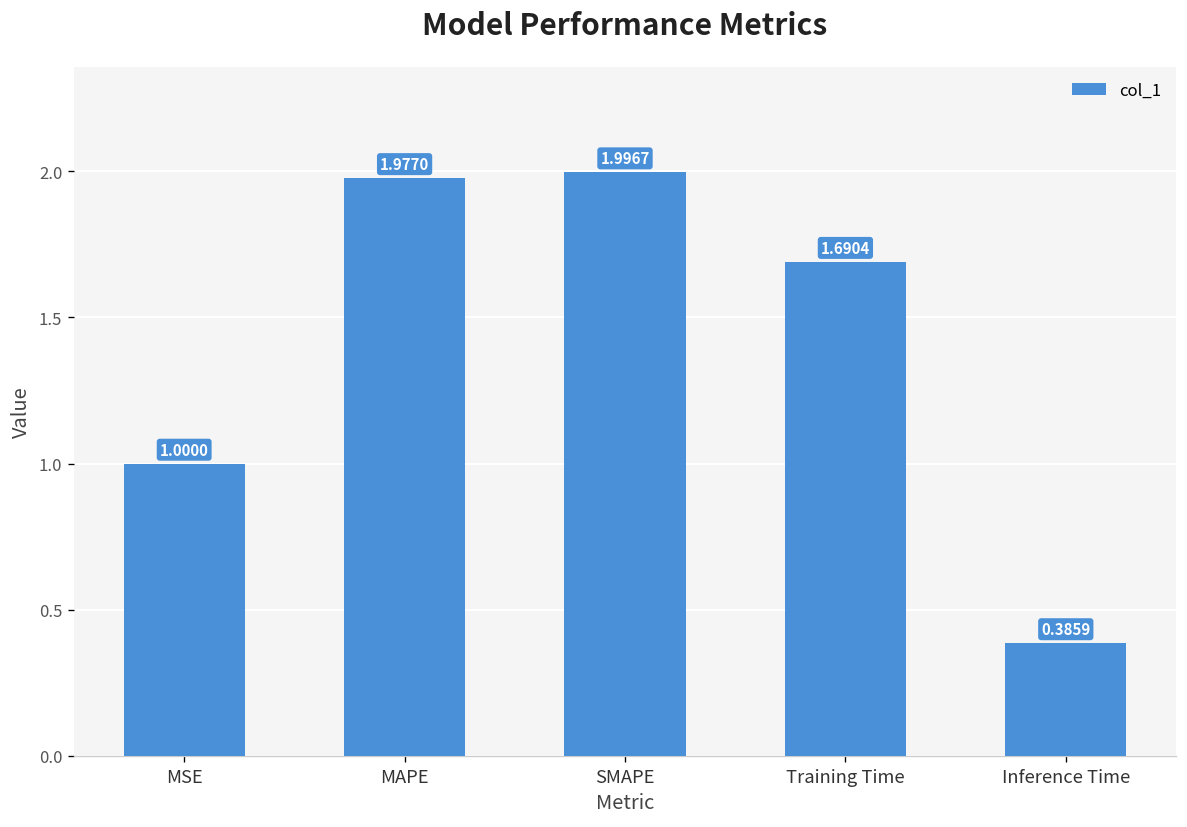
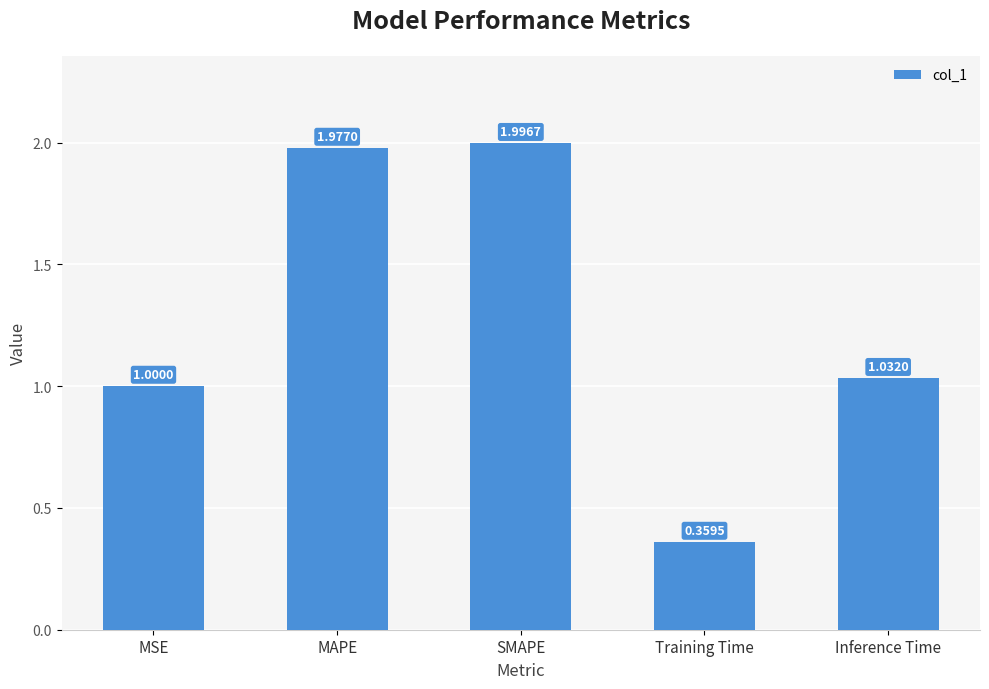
  {
-   "Training Time": 1.6904,
-   "Inference Time": 0.3859
+   "Training Time": 0.3595,
+   "Inference Time": 1.0320
  }
